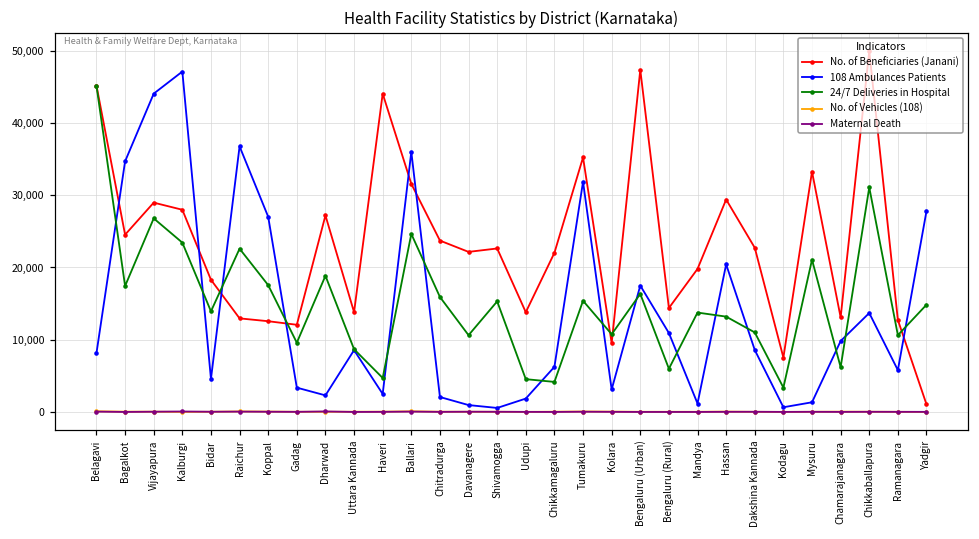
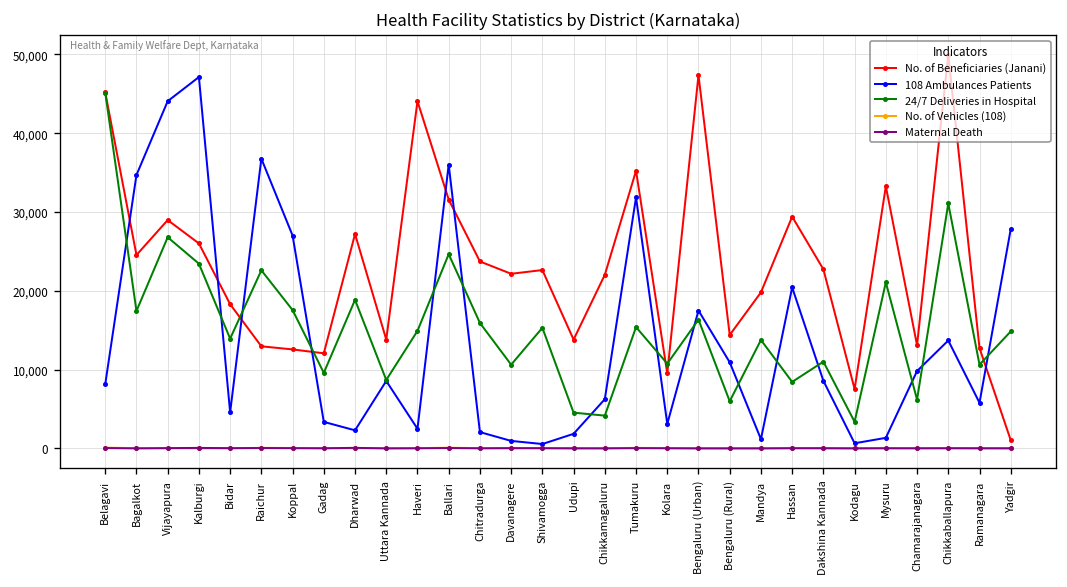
  {
    "No. of Beneficiaries (Janani)": {
      "Bagalkot": "25,000",
      "Vijayapura": "29,000",
-     "Kalburgi": "28,000",
+     "Kalburgi": "26,000",
      "Bidar": "18,000",
      "Raichur": "13,000",
      "Koppal": "13,000",
      "Gadag": "12,000",
      "Dharwad": "27,000",
      "Uttara Kannada": "14,000",
      "Haveri": "44,000",
      "Ballari": "32,000",
      "Chitradurga": "24,000",
      "Davanagere": "22,000",
      "Shivamogga": "23,000",
      "Udupi": "14,000",
      "Chikkamagaluru": "22,000",
      "Tumakuru": "35,000",
      "Kolara": "10,000",
      "Bengaluru (Urban)": "47,000",
      "Bengaluru (Rural)": "14,000",
      "Mandya": "20,000",
      "Hassan": "29,000",
      "Dakshina Kannada": "23,000",
      "Kodagu": "8,000",
      "Mysuru": "33,000",
      "Chamarajanagara": "13,000",
      "Ramanagara": "13,000",
      "Yadgir": "1,000"
    },
    "108 Ambulances Patients": {
      "Belagavi": "8,000",
      "Bagalkot": "35,000",
      "Vijayapura": "44,000",
      "Kalburgi": "47,000",
      "Bidar": "5,000",
      "Raichur": "37,000",
      "Koppal": "27,000",
      "Gadag": "3,000",
      "Dharwad": "2,000",
      "Haveri": "2,000",
      "Ballari": "36,000",
      "Chitradurga": "2,000",
      "Davanagere": "1,000",
      "Shivamogga": "1,000",
      "Udupi": "2,000",
      "Chikkamagaluru": "6,000",
      "Tumakuru": "32,000",
      "Kolara": "3,000",
      "Bengaluru (Urban)": "17,000",
      "Bengaluru (Rural)": "11,000",
      "Mandya": "1,000",
      "Hassan": "20,000",
      "Dakshina Kannada": "9,000",
      "Kodagu": "1,000",
      "Mysuru": "1,000",
      "Chamarajanagara": "10,000",
      "Chikkaballapura": "14,000",
      "Ramanagara": "6,000",
      "Yadgir": "28,000"
    },
    "24/7 Deliveries in Hospital": {
      "Bagalkot": "17,000",
      "Vijayapura": "27,000",
      "Kalburgi": "23,000",
      "Bidar": "14,000",
      "Raichur": "23,000",
      "Koppal": "18,000",
      "Gadag": "10,000",
      "Dharwad": "19,000",
-     "Haveri": "5,000",
+     "Haveri": "15,000",
      "Ballari": "25,000",
      "Chitradurga": "16,000",
      "Davanagere": "11,000",
      "Shivamogga": "15,000",
      "Udupi": "5,000",
      "Chikkamagaluru": "4,000",
      "Tumakuru": "15,000",
      "Kolara": "11,000",
      "Bengaluru (Urban)": "16,000",
      "Bengaluru (Rural)": "6,000",
      "Mandya": "14,000",
-     "Hassan": "13,000",
+     "Hassan": "8,000",
      "Dakshina Kannada": "11,000",
      "Kodagu": "3,000",
      "Mysuru": "21,000",
      "Chamarajanagara": "6,000",
      "Chikkaballapura": "31,000",
      "Ramanagara": "11,000",
      "Yadgir": "15,000"
    },
    "Maternal Death": {
      "Belagavi": "0",
      "Bagalkot": "0",
      "Vijayapura": "0",
      "Kalburgi": "0",
      "Bidar": "0",
      "Raichur": "0",
      "Koppal": "0",
      "Gadag": "0",
      "Dharwad": "0",
      "Uttara Kannada": "0",
      "Haveri": "0",
      "Ballari": "0",
      "Chitradurga": "0",
      "Davanagere": "0",
      "Shivamogga": "0",
      "Udupi": "0",
      "Chikkamagaluru": "0",
      "Tumakuru": "0",
      "Kolara": "0",
      "Bengaluru (Urban)": "0",
      "Bengaluru (Rural)": "0",
      "Mandya": "0",
      "Hassan": "0",
      "Dakshina Kannada": "0",
      "Kodagu": "0",
      "Mysuru": "0",
      "Chamarajanagara": "0",
      "Chikkaballapura": "0",
      "Ramanagara": "0",
      "Yadgir": "0"
    }
  }
